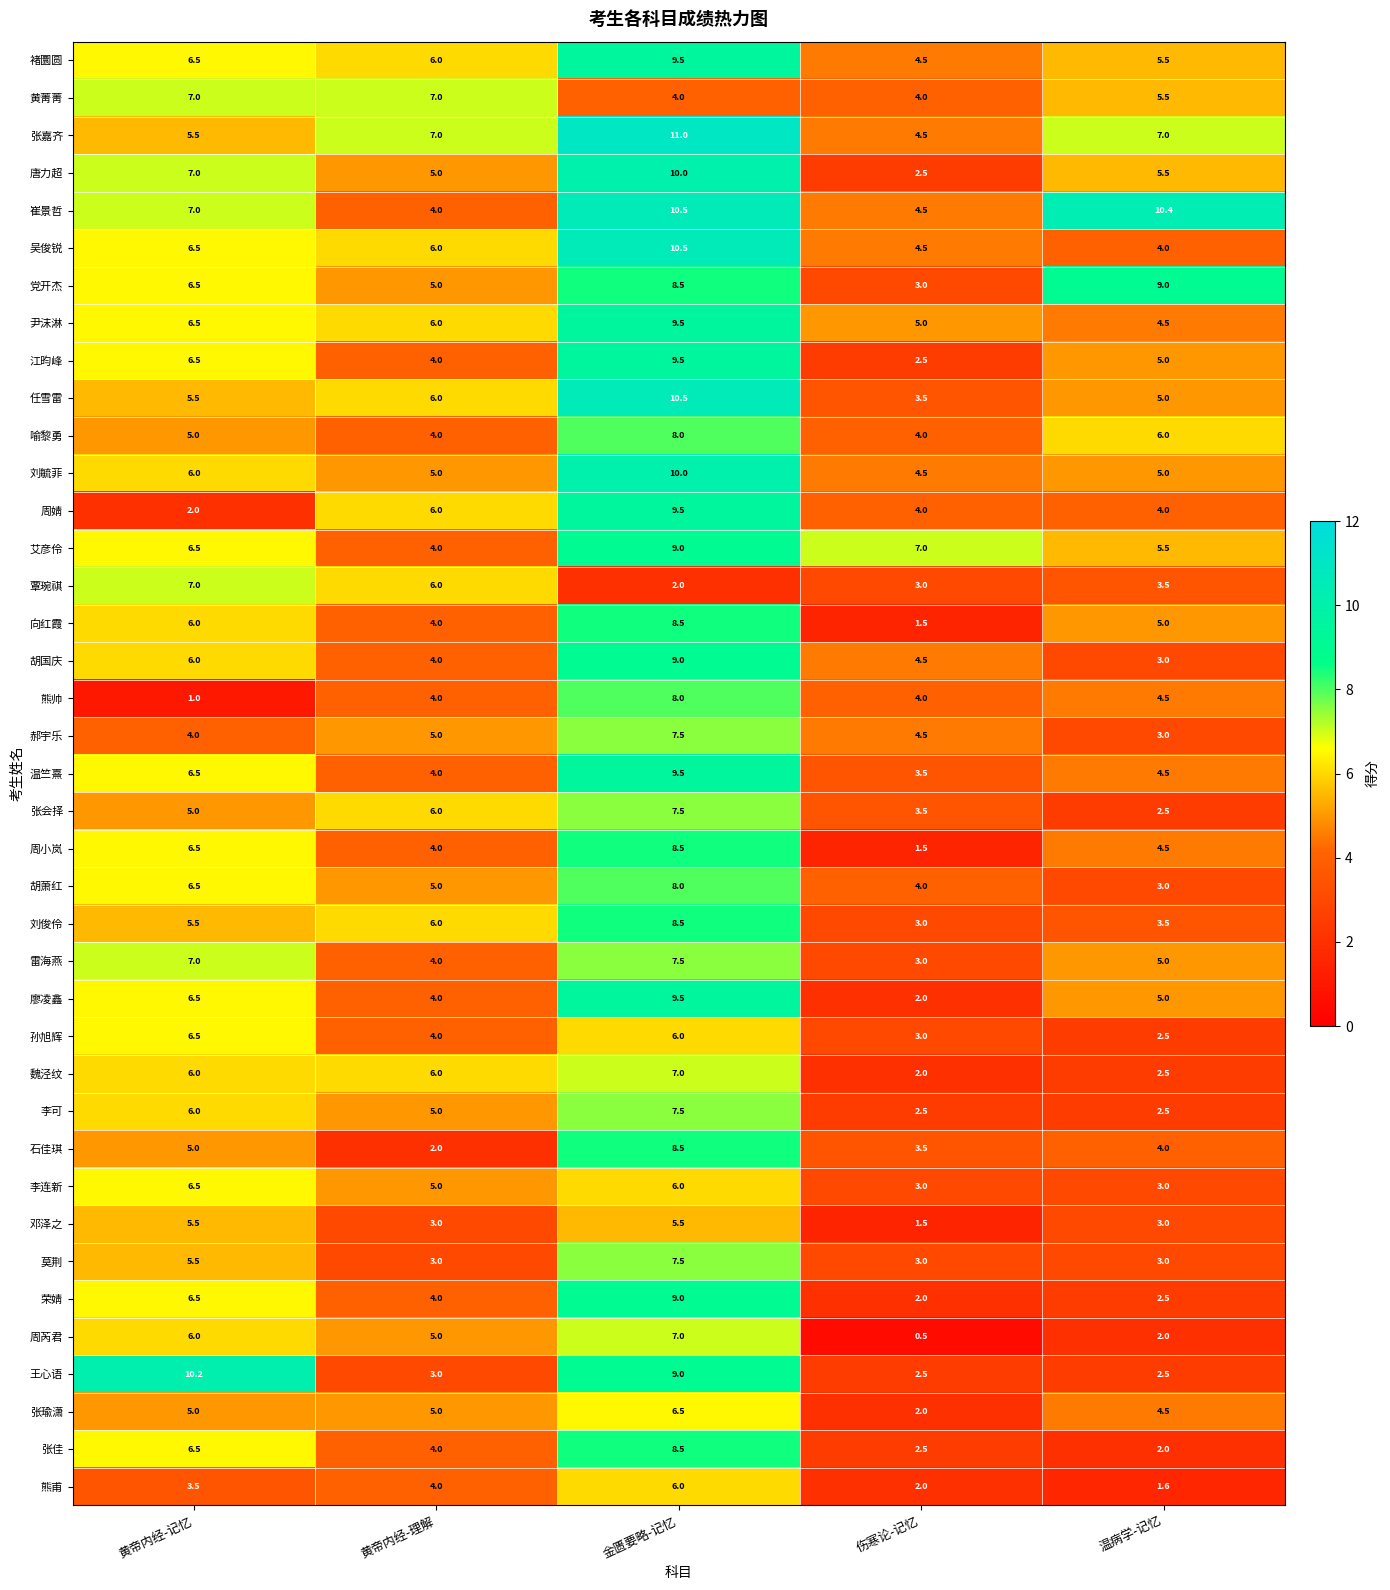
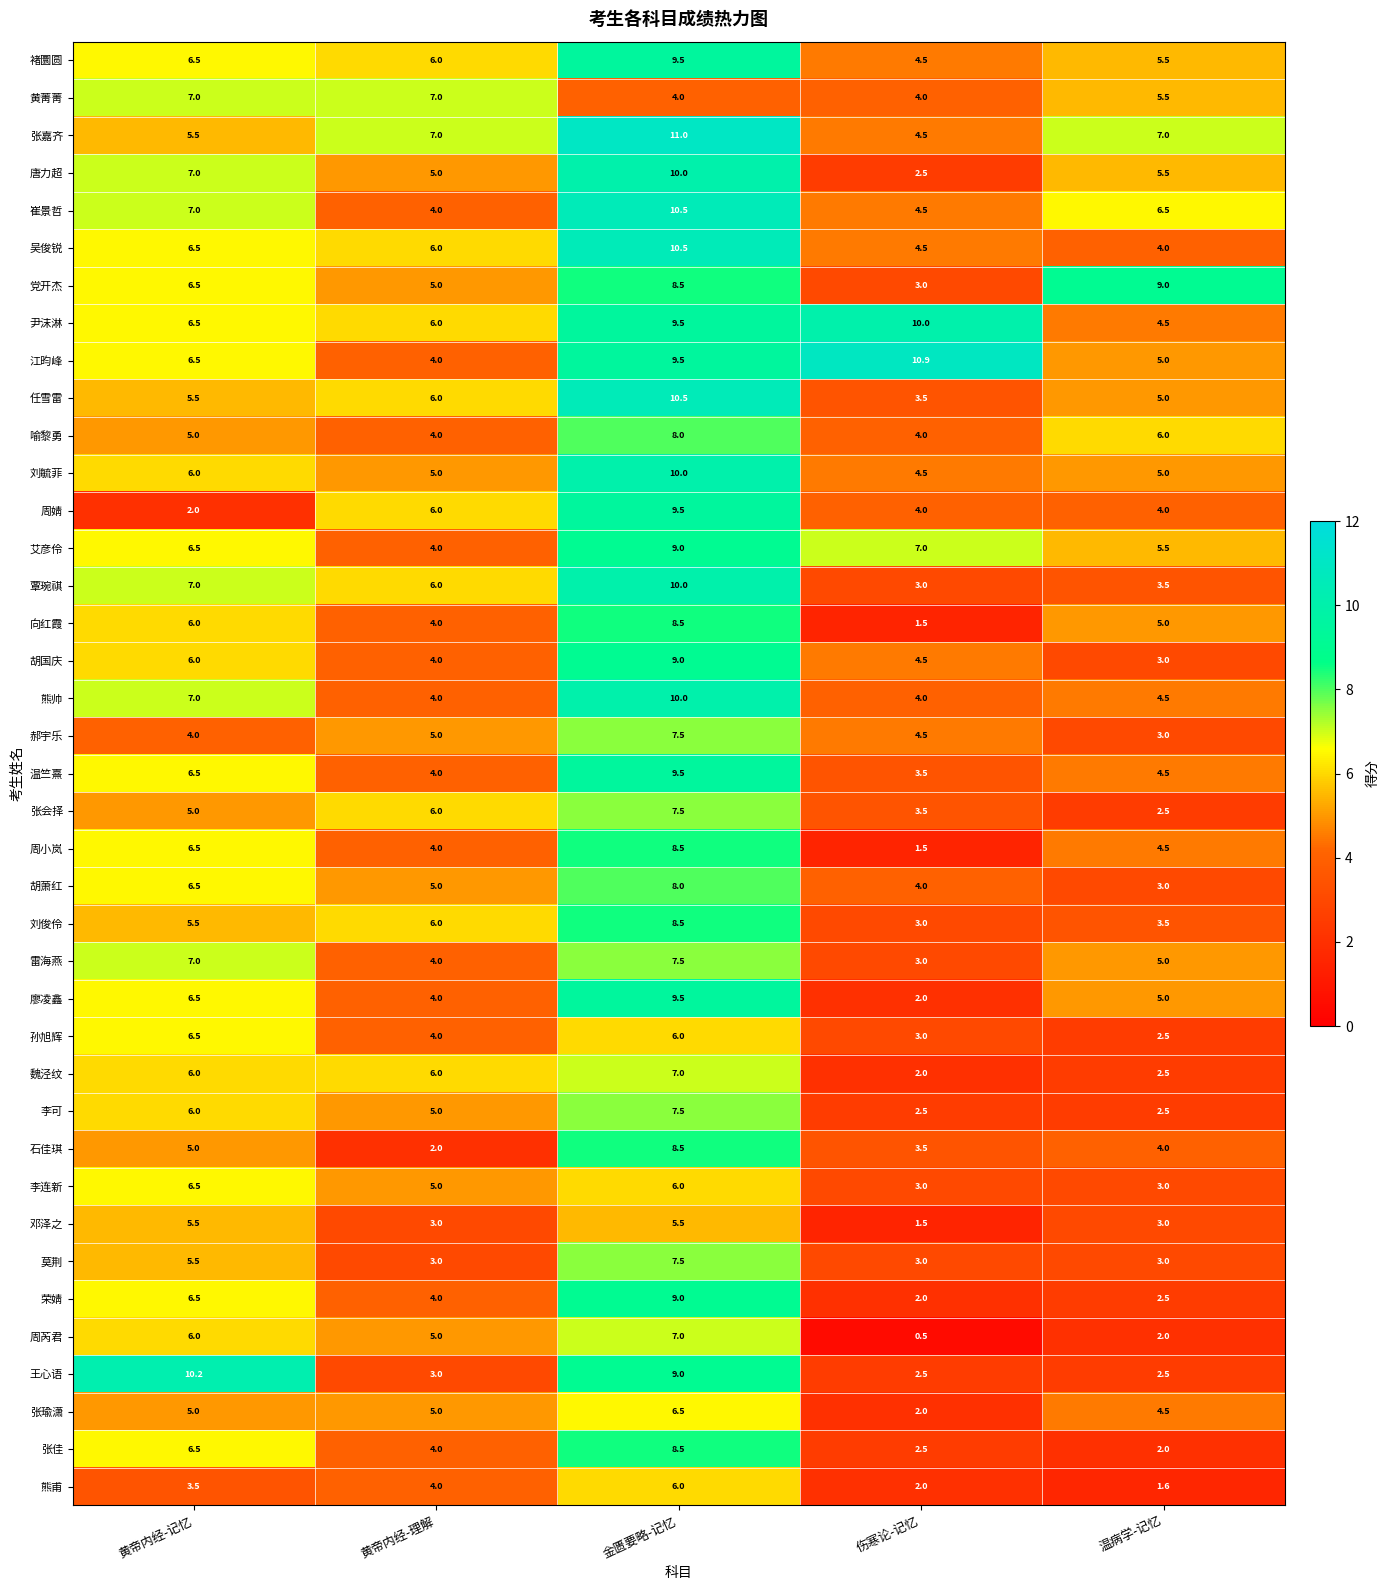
  {
    "褚圜圆": {
      "黄帝内经-记忆": 6.5,
      "黄帝内经-理解": 6.0,
      "金匮要略-记忆": 9.5,
      "伤寒论-记忆": 4.5,
      "温病学-记忆": 5.5
    },
    "黄菁菁": {
      "黄帝内经-记忆": 7.0,
      "黄帝内经-理解": 7.0,
      "金匮要略-记忆": 4.0,
      "伤寒论-记忆": 4.0,
      "温病学-记忆": 5.5
    },
    "张嘉齐": {
      "黄帝内经-记忆": 5.5,
      "黄帝内经-理解": 7.0,
      "金匮要略-记忆": 11.0,
      "伤寒论-记忆": 4.5,
      "温病学-记忆": 7.0
    },
    "唐力超": {
      "黄帝内经-记忆": 7.0,
      "黄帝内经-理解": 5.0,
      "金匮要略-记忆": 10.0,
      "伤寒论-记忆": 2.5,
      "温病学-记忆": 5.5
    },
    "崔景哲": {
      "黄帝内经-记忆": 7.0,
      "黄帝内经-理解": 4.0,
      "金匮要略-记忆": 10.5,
      "伤寒论-记忆": 4.5,
-     "温病学-记忆": 10.4
+     "温病学-记忆": 6.5
    },
    "吴俊锐": {
      "黄帝内经-记忆": 6.5,
      "黄帝内经-理解": 6.0,
      "金匮要略-记忆": 10.5,
      "伤寒论-记忆": 4.5,
      "温病学-记忆": 4.0
    },
    "党开杰": {
      "黄帝内经-记忆": 6.5,
      "黄帝内经-理解": 5.0,
      "金匮要略-记忆": 8.5,
      "伤寒论-记忆": 3.0,
      "温病学-记忆": 9.0
    },
    "尹沫淋": {
      "黄帝内经-记忆": 6.5,
      "黄帝内经-理解": 6.0,
      "金匮要略-记忆": 9.5,
-     "伤寒论-记忆": 5.0,
+     "伤寒论-记忆": 10.0,
      "温病学-记忆": 4.5
    },
    "江昀峰": {
      "黄帝内经-记忆": 6.5,
      "黄帝内经-理解": 4.0,
      "金匮要略-记忆": 9.5,
-     "伤寒论-记忆": 2.5,
+     "伤寒论-记忆": 10.9,
      "温病学-记忆": 5.0
    },
    "任雪雷": {
      "黄帝内经-记忆": 5.5,
      "黄帝内经-理解": 6.0,
      "金匮要略-记忆": 10.5,
      "伤寒论-记忆": 3.5,
      "温病学-记忆": 5.0
    },
    "喻黎勇": {
      "黄帝内经-记忆": 5.0,
      "黄帝内经-理解": 4.0,
      "金匮要略-记忆": 8.0,
      "伤寒论-记忆": 4.0,
      "温病学-记忆": 6.0
    },
    "刘毓菲": {
      "黄帝内经-记忆": 6.0,
      "黄帝内经-理解": 5.0,
      "金匮要略-记忆": 10.0,
      "伤寒论-记忆": 4.5,
      "温病学-记忆": 5.0
    },
    "周婧": {
      "黄帝内经-记忆": 2.0,
      "黄帝内经-理解": 6.0,
      "金匮要略-记忆": 9.5,
      "伤寒论-记忆": 4.0,
      "温病学-记忆": 4.0
    },
    "艾彦伶": {
      "黄帝内经-记忆": 6.5,
      "黄帝内经-理解": 4.0,
      "金匮要略-记忆": 9.0,
      "伤寒论-记忆": 7.0,
      "温病学-记忆": 5.5
    },
    "覃琬祺": {
      "黄帝内经-记忆": 7.0,
      "黄帝内经-理解": 6.0,
-     "金匮要略-记忆": 2.0,
+     "金匮要略-记忆": 10.0,
      "伤寒论-记忆": 3.0,
      "温病学-记忆": 3.5
    },
    "向红霞": {
      "黄帝内经-记忆": 6.0,
      "黄帝内经-理解": 4.0,
      "金匮要略-记忆": 8.5,
      "伤寒论-记忆": 1.5,
      "温病学-记忆": 5.0
    },
    "胡国庆": {
      "黄帝内经-记忆": 6.0,
      "黄帝内经-理解": 4.0,
      "金匮要略-记忆": 9.0,
      "伤寒论-记忆": 4.5,
      "温病学-记忆": 3.0
    },
    "熊帅": {
-     "黄帝内经-记忆": 1.0,
+     "黄帝内经-记忆": 7.0,
      "黄帝内经-理解": 4.0,
-     "金匮要略-记忆": 8.0,
+     "金匮要略-记忆": 10.0,
      "伤寒论-记忆": 4.0,
      "温病学-记忆": 4.5
    },
    "郝宇乐": {
      "黄帝内经-记忆": 4.0,
      "黄帝内经-理解": 5.0,
      "金匮要略-记忆": 7.5,
      "伤寒论-记忆": 4.5,
      "温病学-记忆": 3.0
    },
    "温竺熹": {
      "黄帝内经-记忆": 6.5,
      "黄帝内经-理解": 4.0,
      "金匮要略-记忆": 9.5,
      "伤寒论-记忆": 3.5,
      "温病学-记忆": 4.5
    },
    "张会择": {
      "黄帝内经-记忆": 5.0,
      "黄帝内经-理解": 6.0,
      "金匮要略-记忆": 7.5,
      "伤寒论-记忆": 3.5,
      "温病学-记忆": 2.5
    },
    "周小岚": {
      "黄帝内经-记忆": 6.5,
      "黄帝内经-理解": 4.0,
      "金匮要略-记忆": 8.5,
      "伤寒论-记忆": 1.5,
      "温病学-记忆": 4.5
    },
    "胡萧红": {
      "黄帝内经-记忆": 6.5,
      "黄帝内经-理解": 5.0,
      "金匮要略-记忆": 8.0,
      "伤寒论-记忆": 4.0,
      "温病学-记忆": 3.0
    },
    "刘俊伶": {
      "黄帝内经-记忆": 5.5,
      "黄帝内经-理解": 6.0,
      "金匮要略-记忆": 8.5,
      "伤寒论-记忆": 3.0,
      "温病学-记忆": 3.5
    },
    "雷海燕": {
      "黄帝内经-记忆": 7.0,
      "黄帝内经-理解": 4.0,
      "金匮要略-记忆": 7.5,
      "伤寒论-记忆": 3.0,
      "温病学-记忆": 5.0
    },
    "廖凌鑫": {
      "黄帝内经-记忆": 6.5,
      "黄帝内经-理解": 4.0,
      "金匮要略-记忆": 9.5,
      "伤寒论-记忆": 2.0,
      "温病学-记忆": 5.0
    },
    "孙旭辉": {
      "黄帝内经-记忆": 6.5,
      "黄帝内经-理解": 4.0,
      "金匮要略-记忆": 6.0,
      "伤寒论-记忆": 3.0,
      "温病学-记忆": 2.5
    },
    "魏泾纹": {
      "黄帝内经-记忆": 6.0,
      "黄帝内经-理解": 6.0,
      "金匮要略-记忆": 7.0,
      "伤寒论-记忆": 2.0,
      "温病学-记忆": 2.5
    },
    "李可": {
      "黄帝内经-记忆": 6.0,
      "黄帝内经-理解": 5.0,
      "金匮要略-记忆": 7.5,
      "伤寒论-记忆": 2.5,
      "温病学-记忆": 2.5
    },
    "石佳琪": {
      "黄帝内经-记忆": 5.0,
      "黄帝内经-理解": 2.0,
      "金匮要略-记忆": 8.5,
      "伤寒论-记忆": 3.5,
      "温病学-记忆": 4.0
    },
    "李连新": {
      "黄帝内经-记忆": 6.5,
      "黄帝内经-理解": 5.0,
      "金匮要略-记忆": 6.0,
      "伤寒论-记忆": 3.0,
      "温病学-记忆": 3.0
    },
    "邓泽之": {
      "黄帝内经-记忆": 5.5,
      "黄帝内经-理解": 3.0,
      "金匮要略-记忆": 5.5,
      "伤寒论-记忆": 1.5,
      "温病学-记忆": 3.0
    },
    "莫荆": {
      "黄帝内经-记忆": 5.5,
      "黄帝内经-理解": 3.0,
      "金匮要略-记忆": 7.5,
      "伤寒论-记忆": 3.0,
      "温病学-记忆": 3.0
    },
    "荣婧": {
      "黄帝内经-记忆": 6.5,
      "黄帝内经-理解": 4.0,
      "金匮要略-记忆": 9.0,
      "伤寒论-记忆": 2.0,
      "温病学-记忆": 2.5
    },
    "周芮君": {
      "黄帝内经-记忆": 6.0,
      "黄帝内经-理解": 5.0,
      "金匮要略-记忆": 7.0,
      "伤寒论-记忆": 0.5,
      "温病学-记忆": 2.0
    },
    "王心语": {
      "黄帝内经-记忆": 10.2,
      "黄帝内经-理解": 3.0,
      "金匮要略-记忆": 9.0,
      "伤寒论-记忆": 2.5,
      "温病学-记忆": 2.5
    },
    "张瑜潇": {
      "黄帝内经-记忆": 5.0,
      "黄帝内经-理解": 5.0,
      "金匮要略-记忆": 6.5,
      "伤寒论-记忆": 2.0,
      "温病学-记忆": 4.5
    },
    "张佳": {
      "黄帝内经-记忆": 6.5,
      "黄帝内经-理解": 4.0,
      "金匮要略-记忆": 8.5,
      "伤寒论-记忆": 2.5,
      "温病学-记忆": 2.0
    },
    "熊甫": {
      "黄帝内经-记忆": 3.5,
      "黄帝内经-理解": 4.0,
      "金匮要略-记忆": 6.0,
      "伤寒论-记忆": 2.0,
      "温病学-记忆": 1.6
    }
  }
